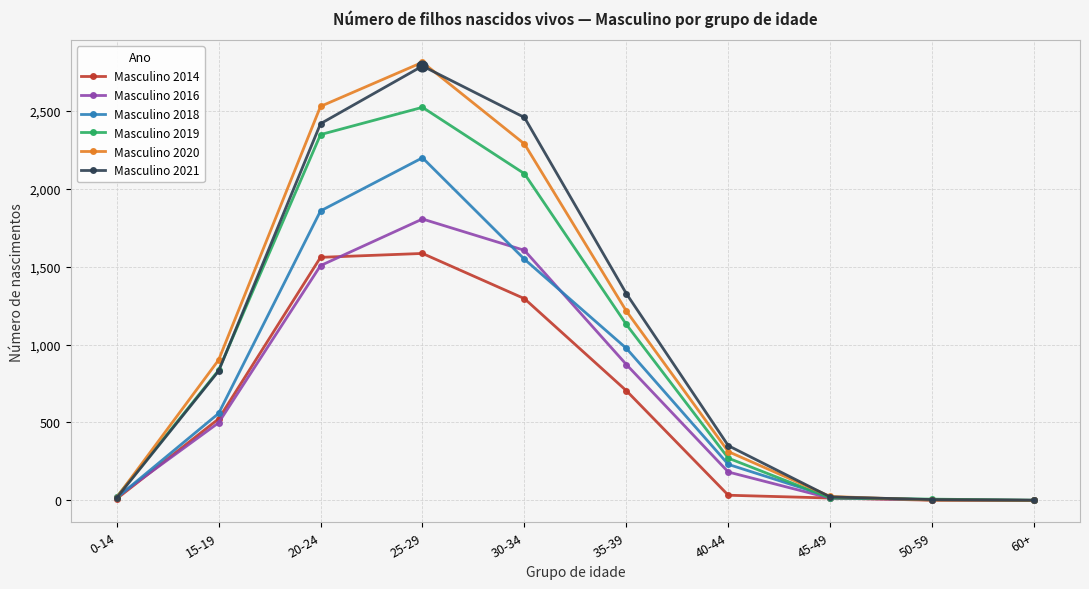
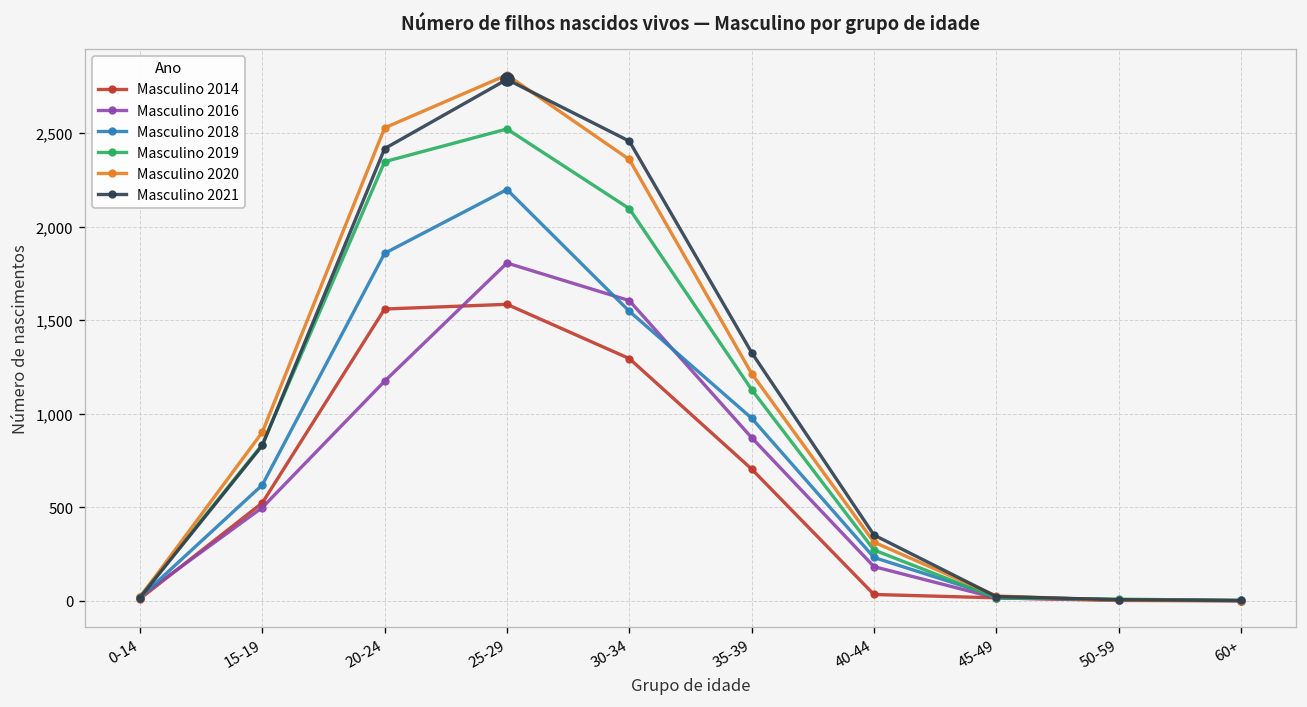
  {
    "Masculino 2014": {
      "15-19": "520",
      "20-24": "1,560",
      "25-29": "1,590",
      "30-34": "1,300",
      "35-39": "700",
      "40-44": "30"
    },
    "Masculino 2016": {
      "15-19": "500",
-     "20-24": "1,510",
+     "20-24": "1,170",
      "25-29": "1,810",
      "30-34": "1,610",
      "35-39": "870",
      "40-44": "180"
    },
    "Masculino 2018": {
-     "15-19": "560",
+     "15-19": "620",
      "20-24": "1,860",
      "25-29": "2,200",
      "30-34": "1,550",
      "35-39": "980",
      "40-44": "230"
    },
    "Masculino 2019": {
      "20-24": "2,350",
      "25-29": "2,520",
      "30-34": "2,100",
      "35-39": "1,130",
      "40-44": "270"
    },
    "Masculino 2020": {
      "15-19": "900",
      "20-24": "2,530",
      "25-29": "2,810",
-     "30-34": "2,290",
+     "30-34": "2,360",
      "35-39": "1,220",
      "40-44": "310"
    }
  }
